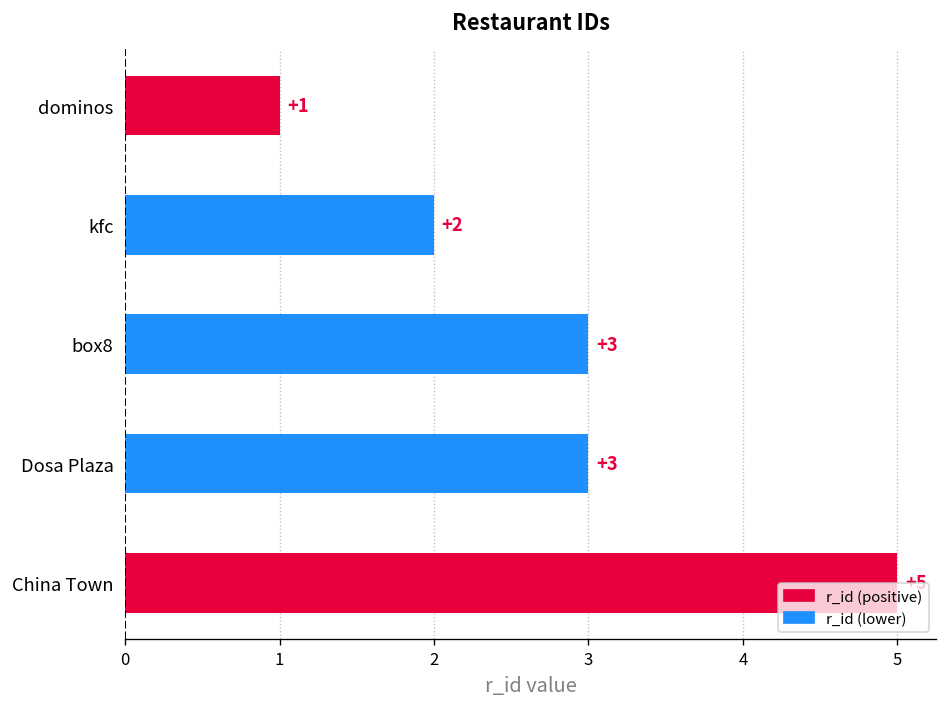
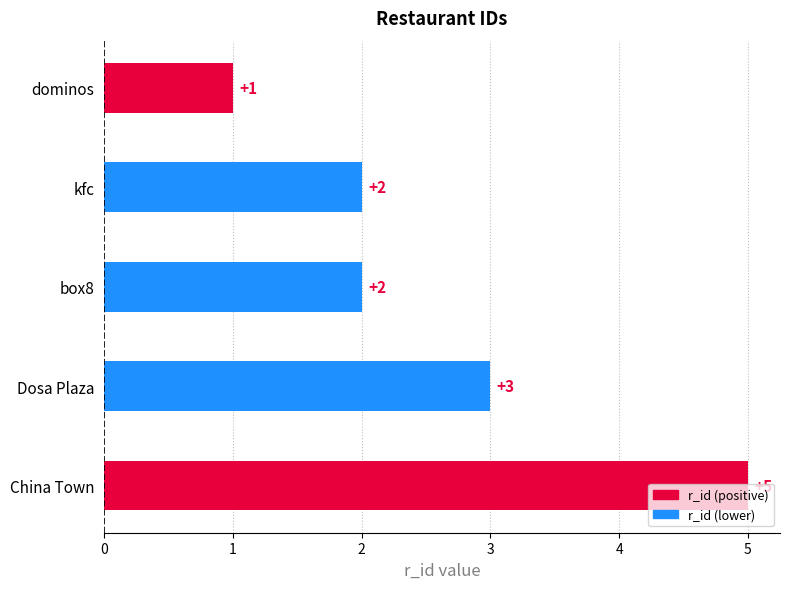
  {
    "dominos": "+1",
    "kfc": "+2",
-   "box8": "+3",
+   "box8": "+2",
    "Dosa Plaza": "+3"
  }
